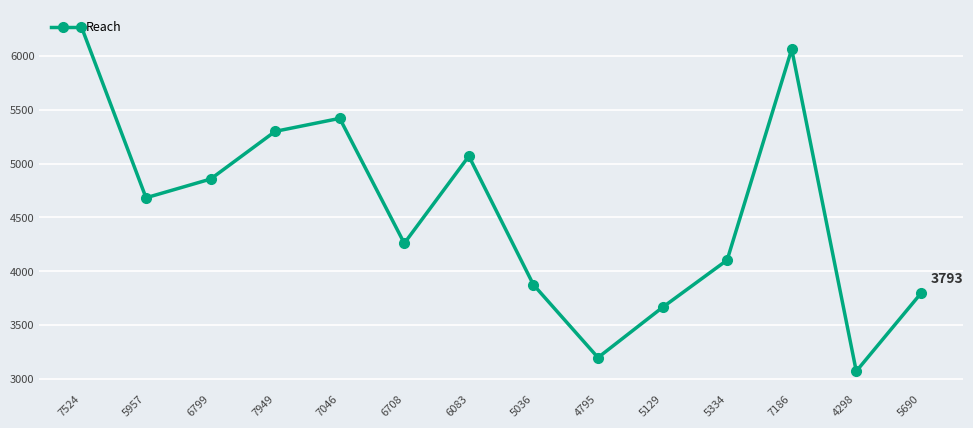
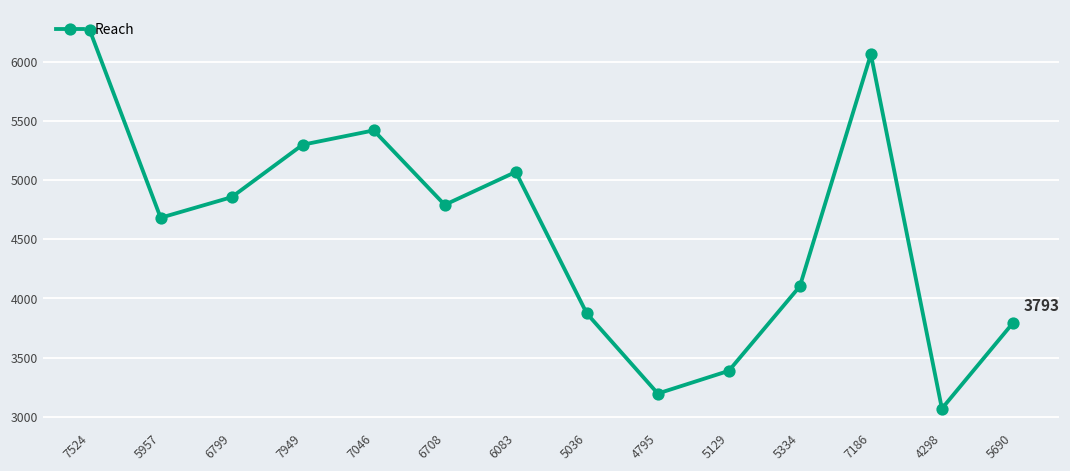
  {
    "7524": 6270,
    "5957": 4680,
    "6799": 4860,
    "7949": 5300,
    "7046": 5420,
-   "6708": 4260,
+   "6708": 4790,
    "6083": 5070,
    "5036": 3870,
    "4795": 3200,
-   "5129": 3660,
+   "5129": 3390,
    "5334": 4100,
    "7186": 6060,
    "4298": 3070
  }
